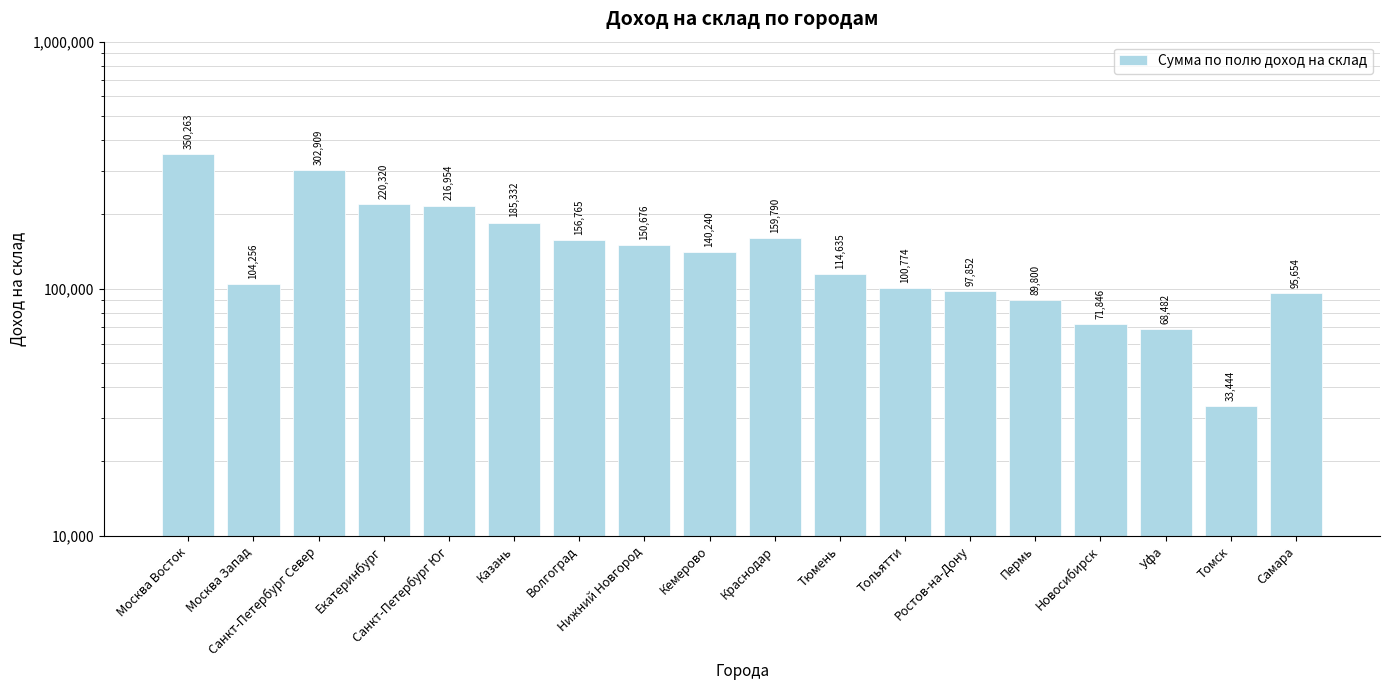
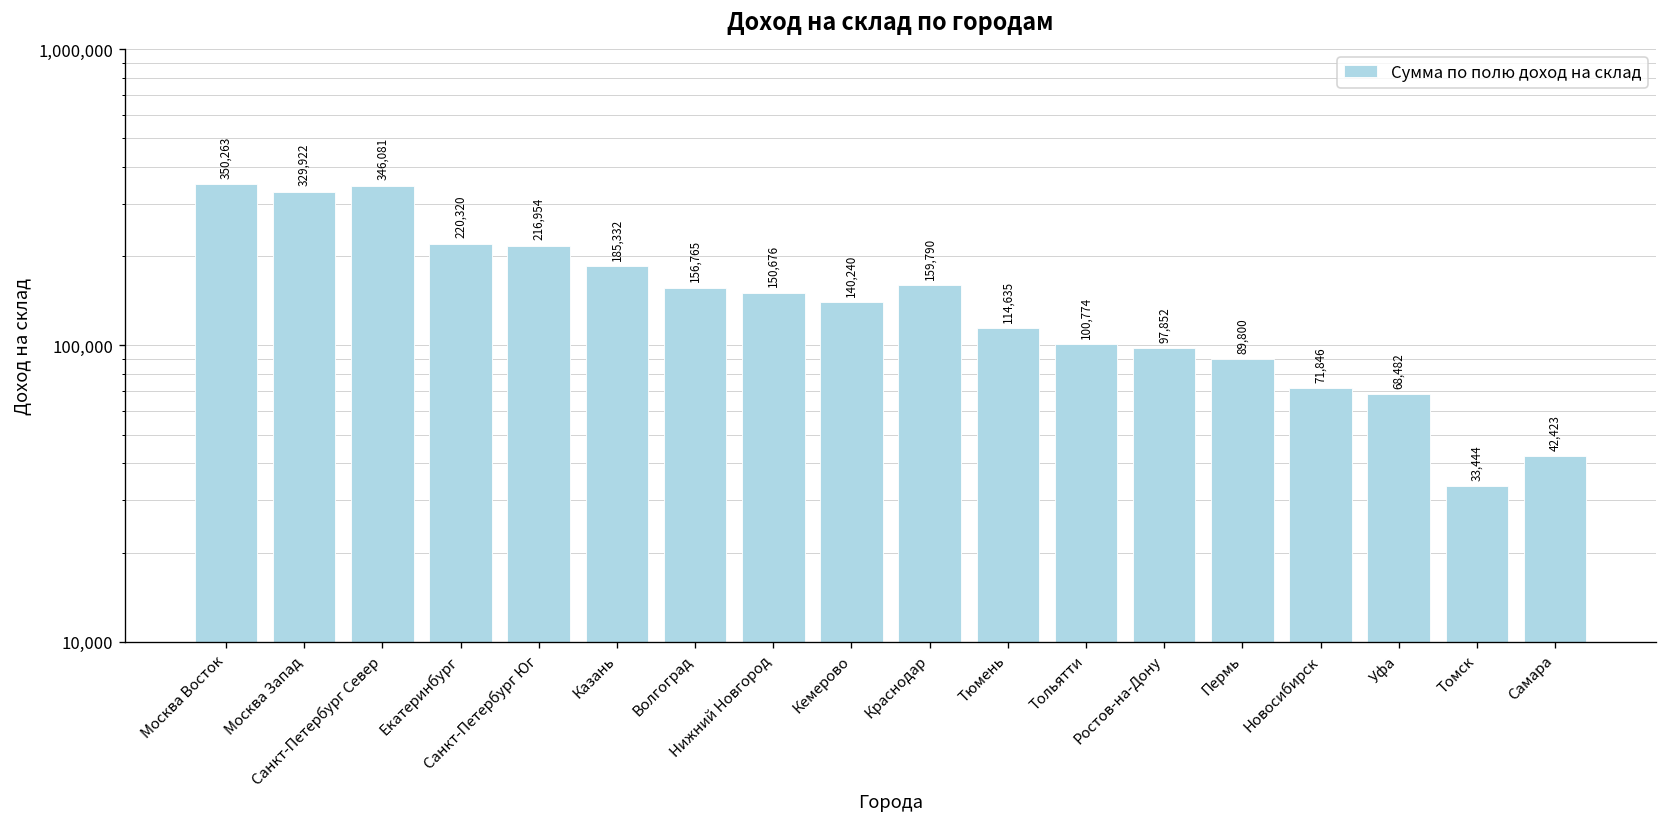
  {
    "Москва Восток": "350,263",
-   "Москва Запад": "104,256",
-   "Санкт-Петербург Север": "302,909",
+   "Москва Запад": "329,922",
+   "Санкт-Петербург Север": "346,081",
    "Екатеринбург": "220,320",
    "Санкт-Петербург Юг": "216,954",
    "Казань": "185,332",
    "Волгоград": "156,765",
    "Нижний Новгород": "150,676",
    "Кемерово": "140,240",
    "Краснодар": "159,790",
    "Тюмень": "114,635",
    "Тольятти": "100,774",
    "Ростов-на-Дону": "97,852",
    "Пермь": "89,800",
    "Новосибирск": "71,846",
    "Уфа": "68,482",
    "Томск": "33,444",
-   "Самара": "95,654"
+   "Самара": "42,423"
  }
